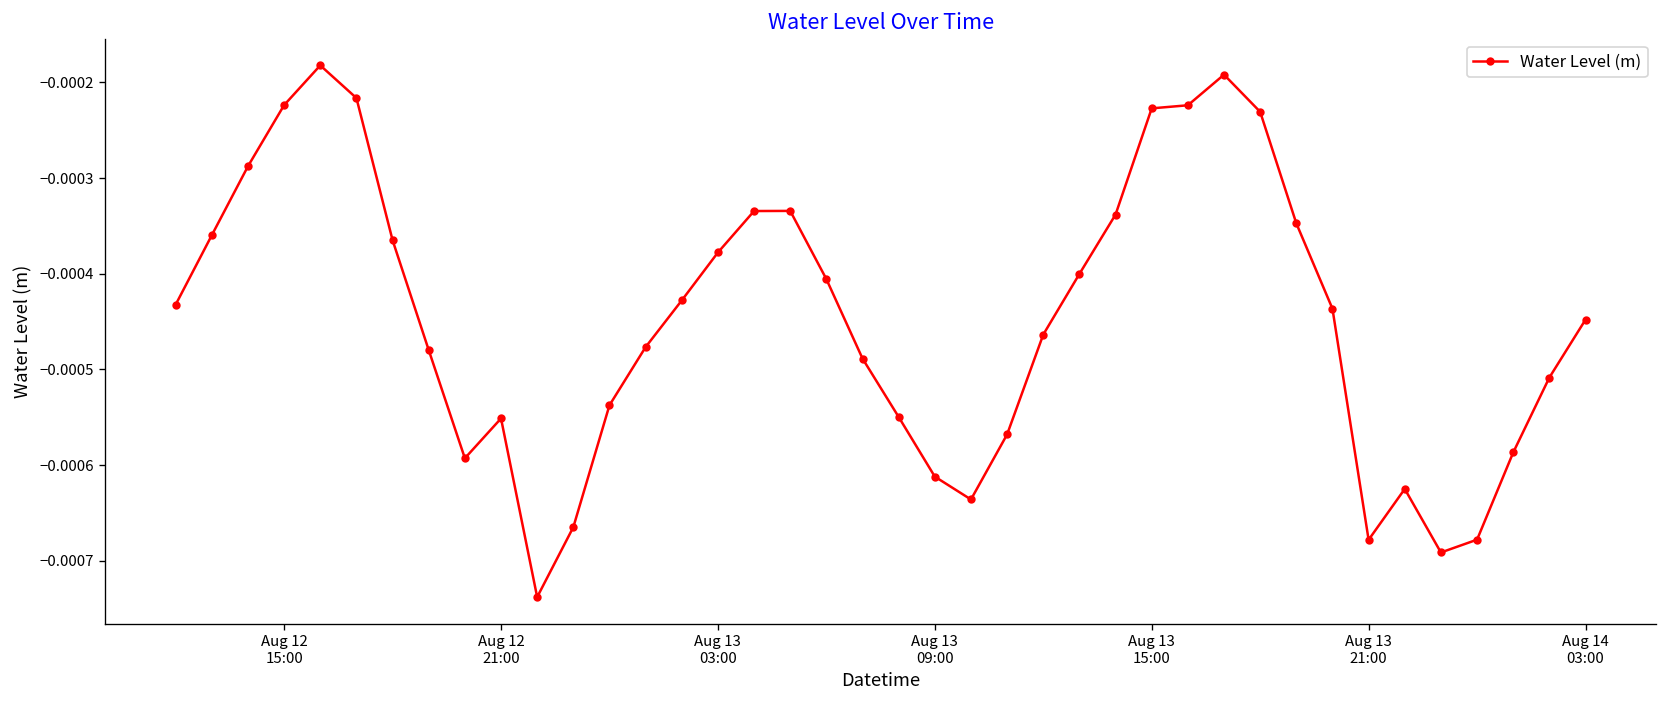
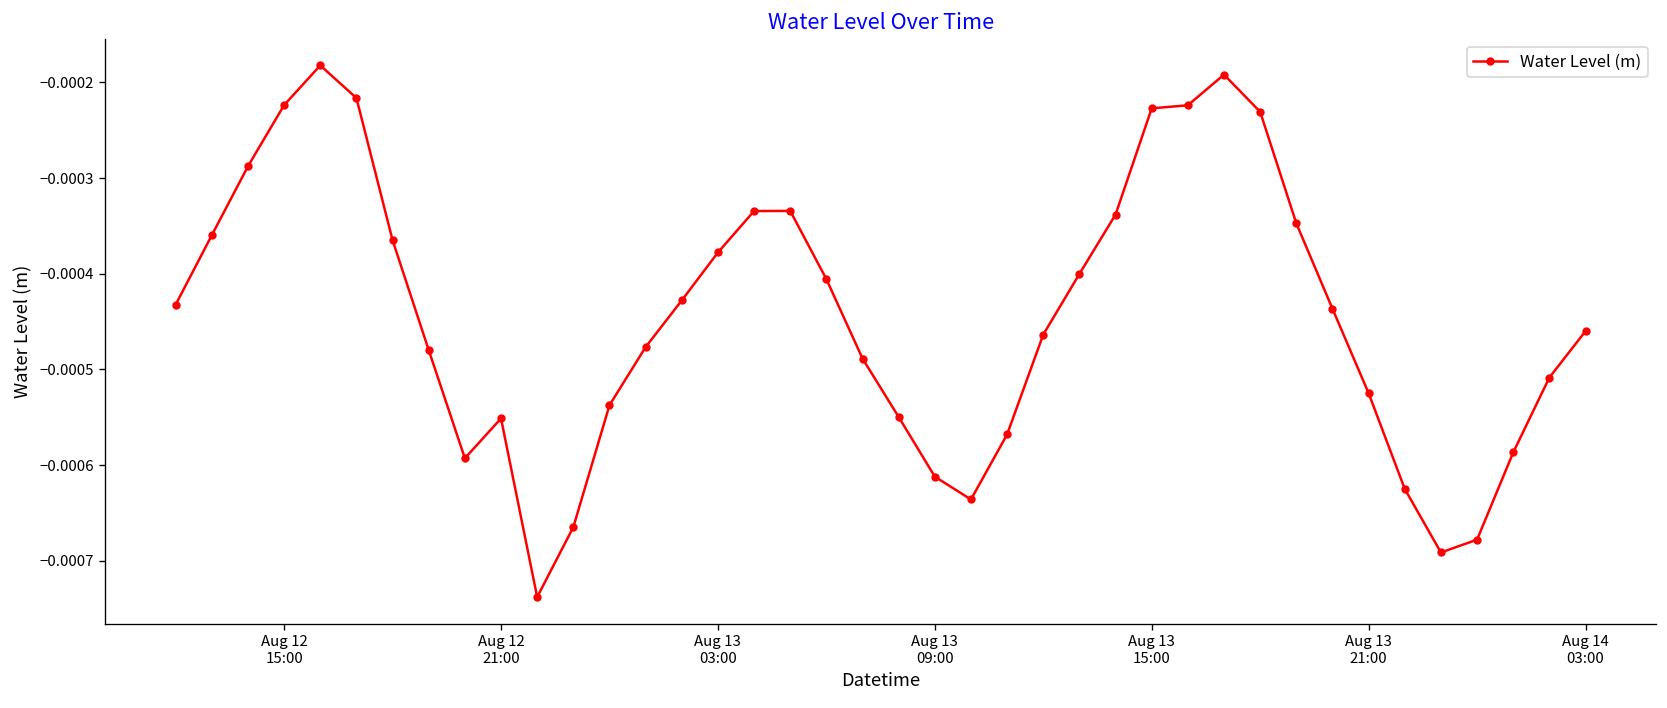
  {
    "Aug 12 15:00": -0.00022,
    "Aug 12 21:00": -0.00055,
    "Aug 13 03:00": -0.00038,
    "Aug 13 09:00": -0.00061,
    "Aug 13 15:00": -0.00023,
-   "Aug 13 21:00": -0.00068,
-   "Aug 14 03:00": -0.00045
+   "Aug 13 21:00": -0.00052,
+   "Aug 14 03:00": -0.00046
  }
